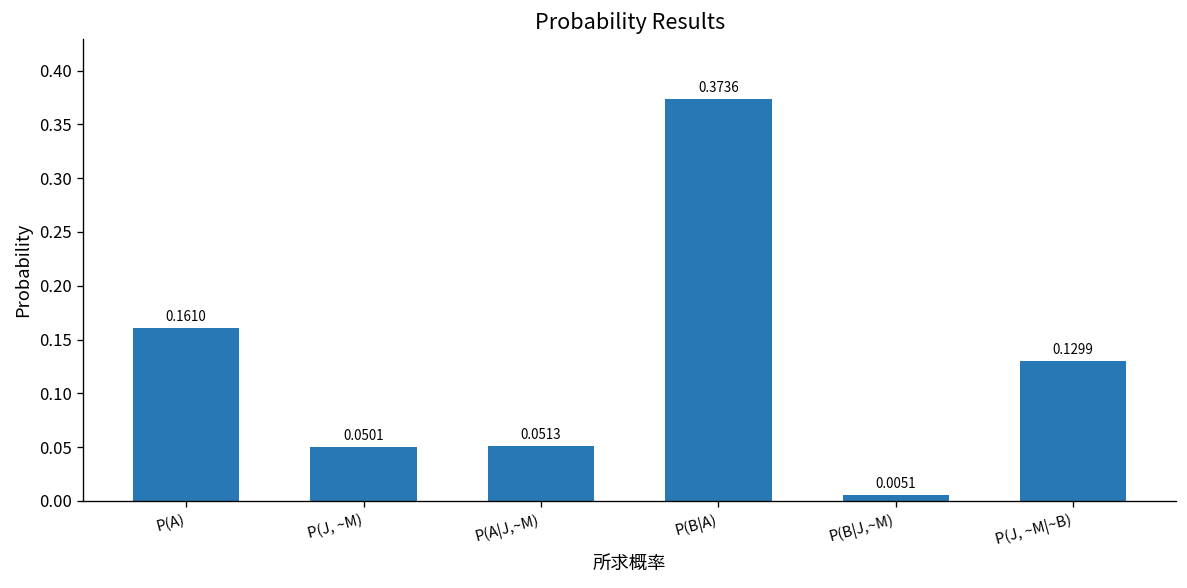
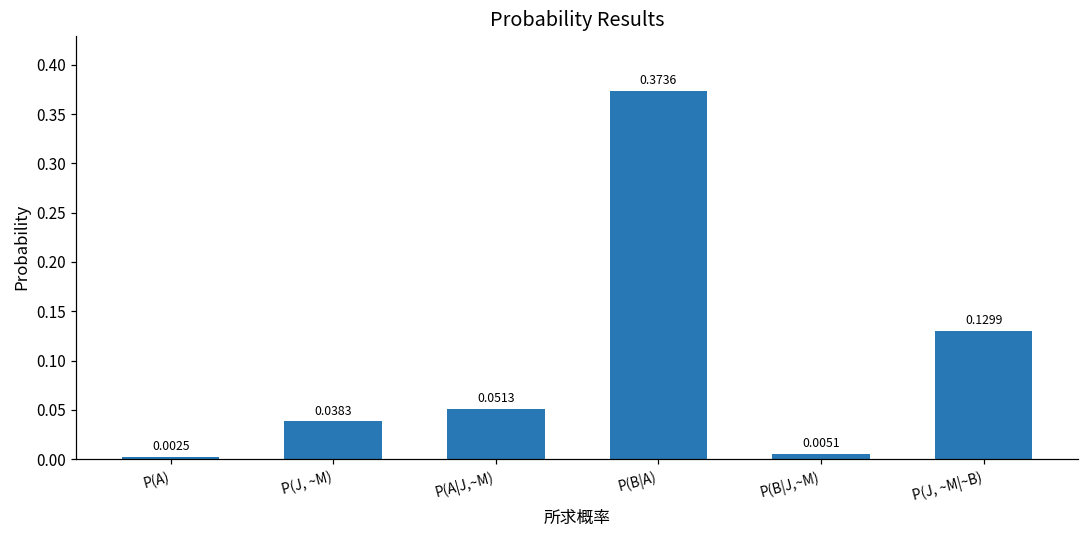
  {
-   "P(A)": 0.1610,
-   "P(J, ~M)": 0.0501,
+   "P(A)": 0.0025,
+   "P(J, ~M)": 0.0383,
    "P(A|J,~M)": 0.0513,
    "P(B|A)": 0.3736,
    "P(B|J,~M)": 0.0051,
    "P(J, ~M|~B)": 0.1299
  }
